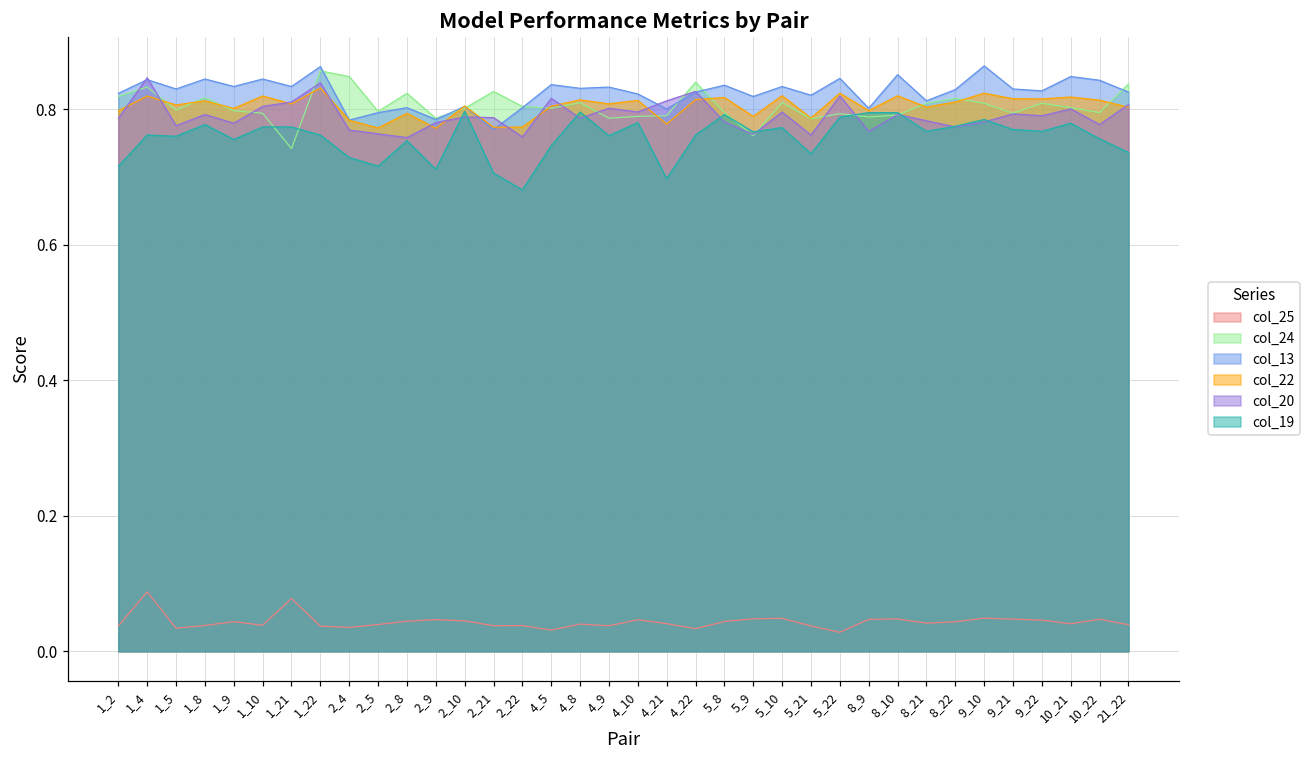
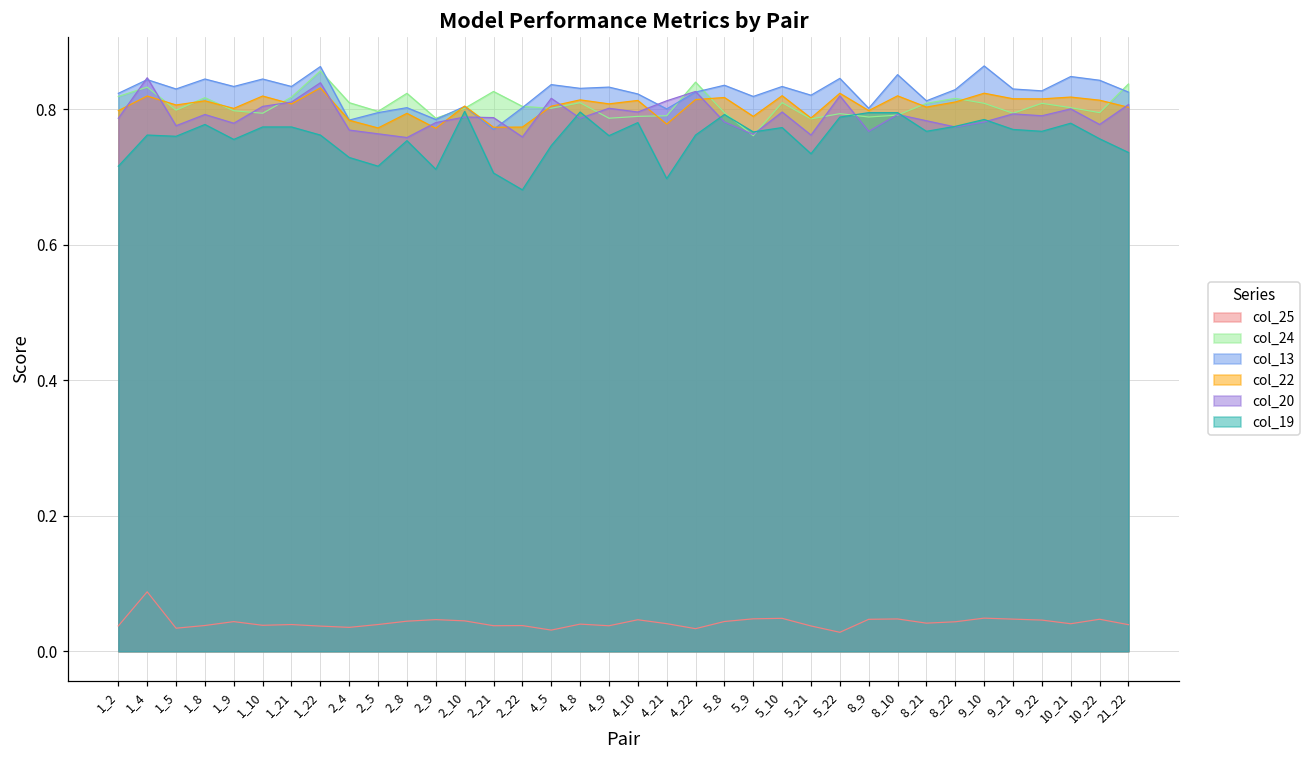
  {
    "col_25": {
      "1_2": 0.04,
      "1_4": 0.09,
      "1_5": 0.03,
      "1_8": 0.04,
      "1_9": 0.04,
      "1_10": 0.04,
-     "1_21": 0.08,
+     "1_21": 0.04,
      "1_22": 0.04,
      "2_4": 0.04,
      "2_5": 0.04,
      "2_8": 0.04,
      "2_9": 0.05,
      "2_10": 0.04,
      "2_21": 0.04,
      "2_22": 0.04,
      "4_5": 0.03,
      "4_8": 0.04,
      "4_9": 0.04,
      "4_10": 0.05,
      "4_21": 0.04,
      "4_22": 0.03,
      "5_8": 0.04,
      "5_9": 0.05,
      "5_10": 0.05,
      "5_21": 0.04,
      "5_22": 0.03,
      "8_9": 0.05,
      "8_10": 0.05,
      "8_21": 0.04,
      "8_22": 0.04,
      "9_10": 0.05,
      "9_21": 0.05,
      "9_22": 0.05,
      "10_21": 0.04,
      "10_22": 0.05,
      "21_22": 0.04
    },
    "col_24": {
      "1_2": 0.82,
      "1_4": 0.83,
      "1_5": 0.80,
      "1_8": 0.82,
      "1_10": 0.79,
-     "1_21": 0.74,
+     "1_21": 0.82,
      "1_22": 0.86,
-     "2_4": 0.85,
+     "2_4": 0.81,
      "2_8": 0.82,
      "2_21": 0.83,
      "4_9": 0.79,
      "4_10": 0.79,
      "4_21": 0.79,
      "4_22": 0.84,
      "5_10": 0.81,
      "5_22": 0.79,
      "8_9": 0.79,
      "8_22": 0.82,
      "9_10": 0.81,
      "9_22": 0.81,
      "10_22": 0.80,
      "21_22": 0.84
    },
    "col_22": {
      "1_2": 0.80,
      "1_4": 0.82,
      "1_5": 0.81,
      "1_8": 0.81,
      "1_10": 0.82,
      "1_22": 0.83,
      "2_5": 0.77,
      "2_8": 0.79,
      "2_9": 0.77,
      "2_22": 0.77,
      "4_9": 0.81,
      "4_10": 0.81,
      "4_21": 0.78,
      "4_22": 0.81,
      "5_8": 0.82,
      "5_9": 0.79,
      "5_10": 0.82,
      "8_10": 0.82,
      "8_21": 0.80,
      "8_22": 0.81,
      "9_10": 0.82,
      "9_21": 0.82,
      "9_22": 0.82,
      "10_21": 0.82,
      "10_22": 0.81
    },
    "col_19": {
      "1_2": 0.72,
      "1_4": 0.76,
      "1_5": 0.76,
      "1_8": 0.78,
      "1_9": 0.76,
      "1_10": 0.77,
      "1_21": 0.77,
      "1_22": 0.76,
      "2_4": 0.73,
      "2_5": 0.72,
      "2_8": 0.75,
      "2_9": 0.71,
      "2_10": 0.80,
      "2_21": 0.71,
      "2_22": 0.68,
      "4_5": 0.75,
      "4_8": 0.80,
      "4_9": 0.76,
      "4_10": 0.78,
      "4_21": 0.70,
      "4_22": 0.76,
      "5_10": 0.77,
      "5_21": 0.73,
      "5_22": 0.79,
      "8_21": 0.77,
      "9_21": 0.77,
      "9_22": 0.77,
      "10_21": 0.78,
      "10_22": 0.76,
      "21_22": 0.74
    }
  }
